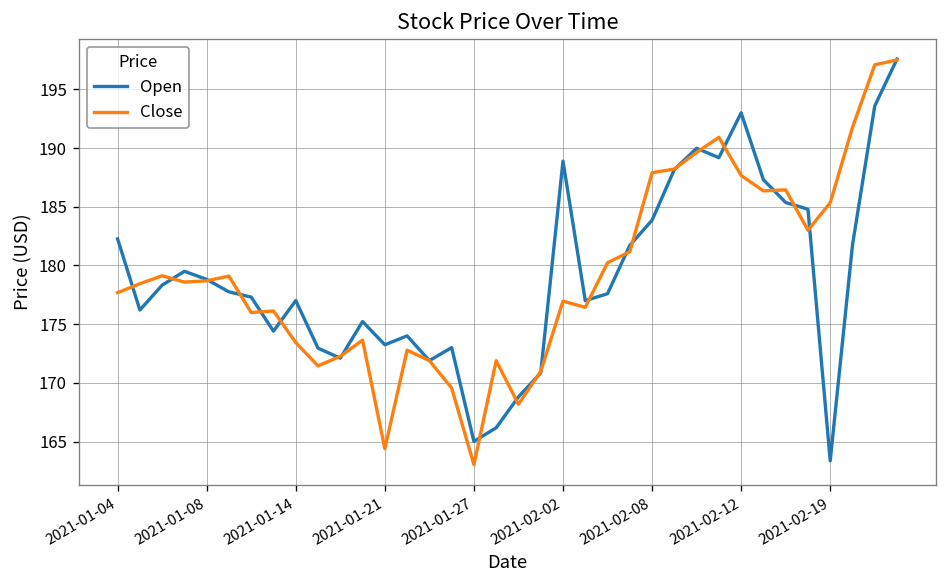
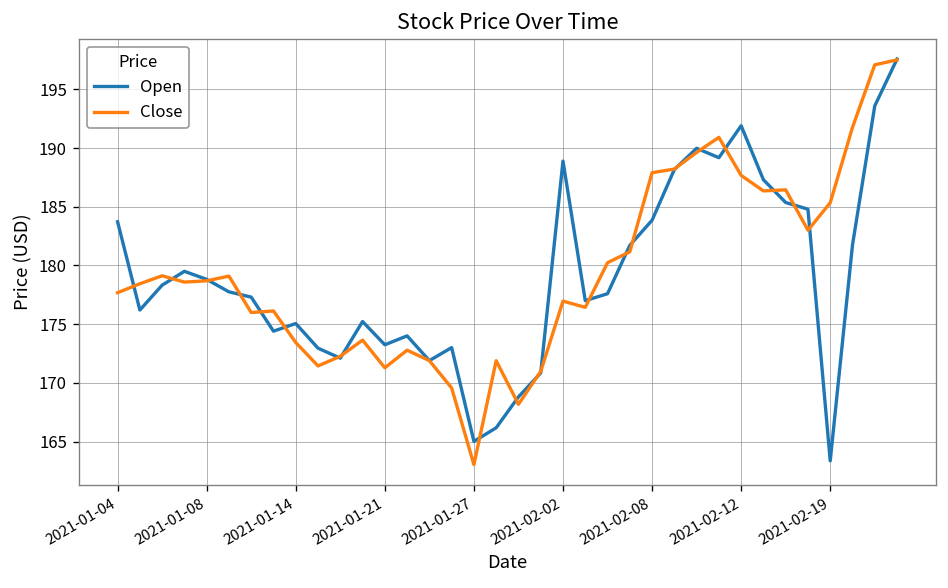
  {
    "Open": {
-     "2021-01-04": 182,
-     "2021-01-14": 177,
+     "2021-01-04": 184,
+     "2021-01-14": 175,
      "2021-01-21": 173,
      "2021-01-27": 165,
      "2021-02-02": 189,
      "2021-02-08": 184,
-     "2021-02-12": 193,
+     "2021-02-12": 192,
      "2021-02-19": 163
    },
    "Close": {
      "2021-01-04": 178,
      "2021-01-14": 173,
-     "2021-01-21": 164,
+     "2021-01-21": 171,
      "2021-01-27": 163,
      "2021-02-02": 177,
      "2021-02-08": 188,
      "2021-02-12": 188,
      "2021-02-19": 185
    }
  }
